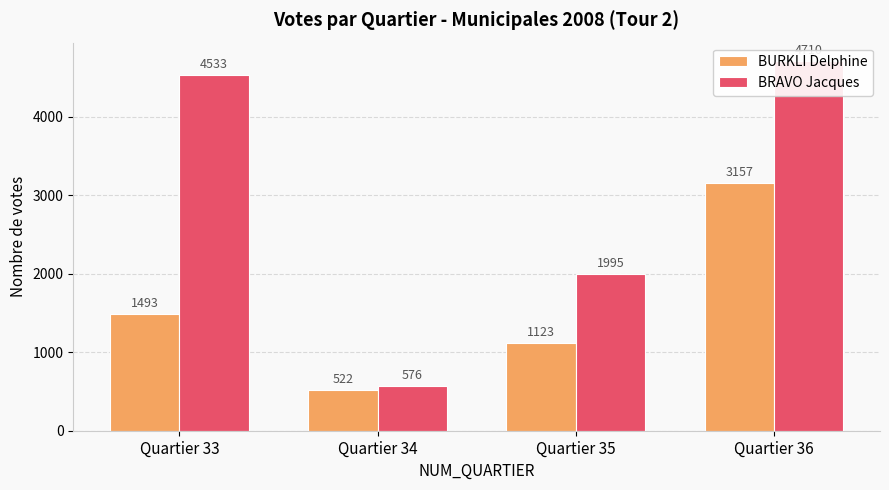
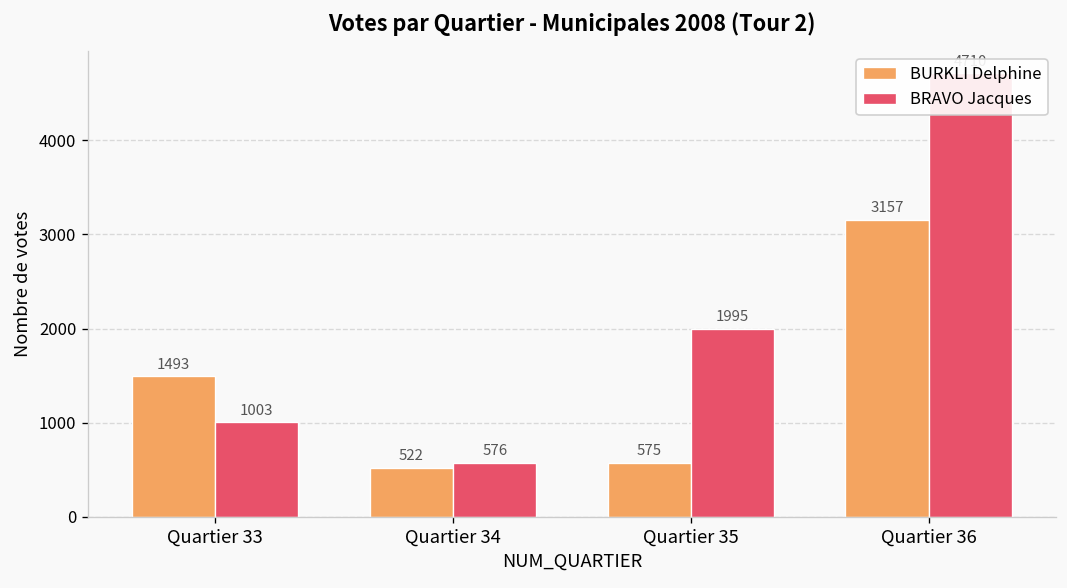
  {
    "BURKLI Delphine": {
      "Quartier 33": 1493,
      "Quartier 34": 522,
-     "Quartier 35": 1123,
+     "Quartier 35": 575,
      "Quartier 36": 3157
    },
    "BRAVO Jacques": {
-     "Quartier 33": 4533,
+     "Quartier 33": 1003,
      "Quartier 34": 576,
      "Quartier 35": 1995
    }
  }
